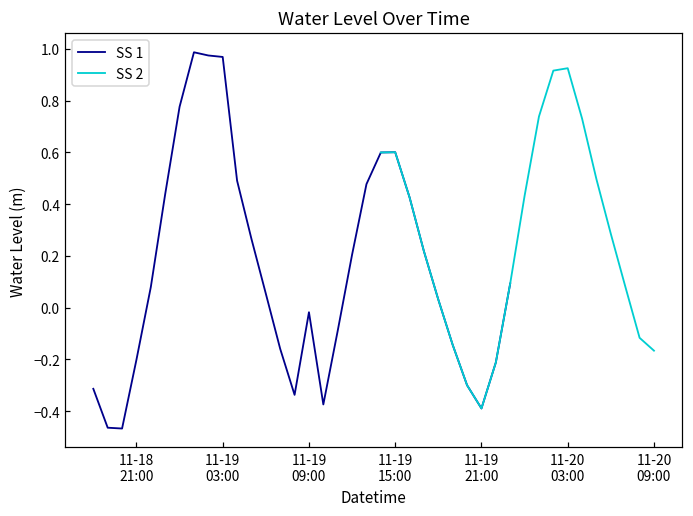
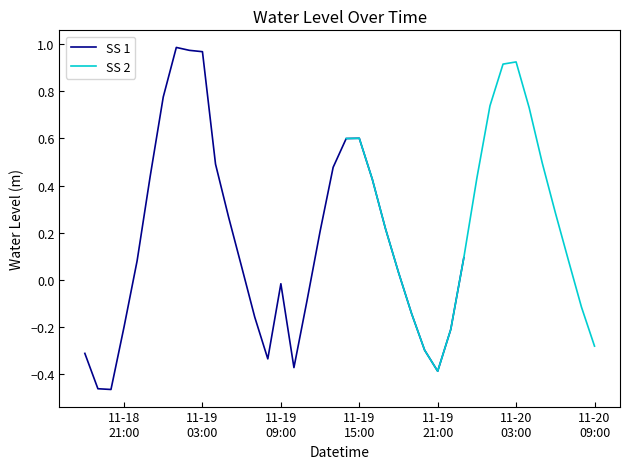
  {
    "SS 1": {
      "11-18 21:00": -0.20,
      "11-19 03:00": 0.97,
      "11-19 09:00": -0.02
    },
    "SS 2": {
      "11-20 03:00": 0.93,
-     "11-20 09:00": -0.17
+     "11-20 09:00": -0.28
    }
  }
